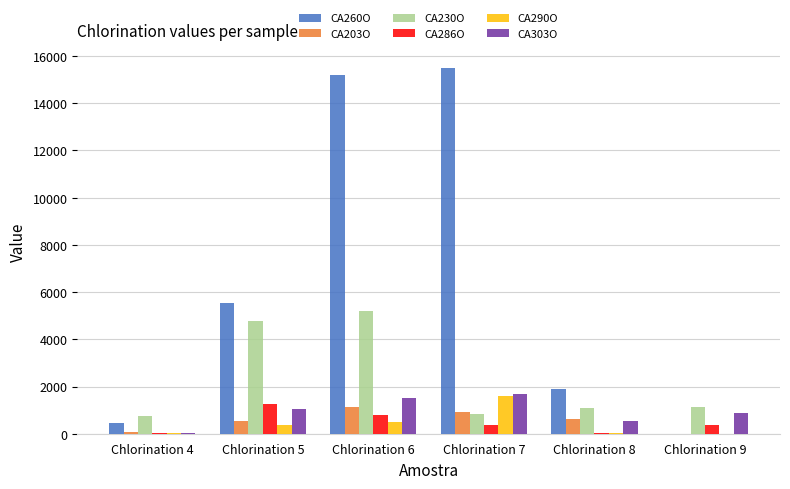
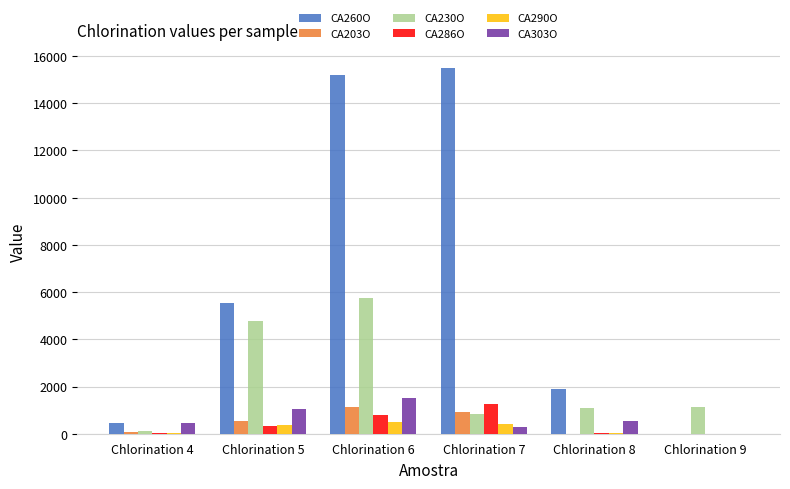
  {
    "CA260O": {
      "Chlorination 4": 400,
      "Chlorination 5": 5500,
      "Chlorination 6": 15200,
      "Chlorination 7": 15500,
      "Chlorination 8": 1900
    },
    "CA203O": {
      "Chlorination 5": 500,
      "Chlorination 6": 1100,
      "Chlorination 7": 900,
-     "Chlorination 8": 600
+     "Chlorination 8": 0
    },
    "CA230O": {
-     "Chlorination 4": 700,
+     "Chlorination 4": 100,
      "Chlorination 5": 4800,
-     "Chlorination 6": 5200,
+     "Chlorination 6": 5700,
      "Chlorination 7": 800,
      "Chlorination 8": 1100,
      "Chlorination 9": 1100
    },
    "CA286O": {
-     "Chlorination 5": 1300,
+     "Chlorination 5": 300,
      "Chlorination 6": 800,
-     "Chlorination 7": 400,
-     "Chlorination 9": 400
+     "Chlorination 7": 1300,
+     "Chlorination 9": 0
    },
    "CA290O": {
      "Chlorination 5": 400,
      "Chlorination 6": 500,
-     "Chlorination 7": 1600
+     "Chlorination 7": 400
    },
    "CA303O": {
-     "Chlorination 4": 0,
+     "Chlorination 4": 400,
      "Chlorination 5": 1000,
      "Chlorination 6": 1500,
-     "Chlorination 7": 1700,
+     "Chlorination 7": 300,
      "Chlorination 8": 600,
-     "Chlorination 9": 900
+     "Chlorination 9": 0
    }
  }
